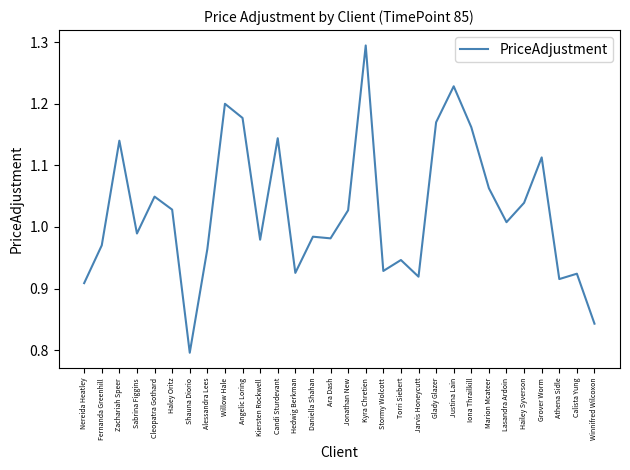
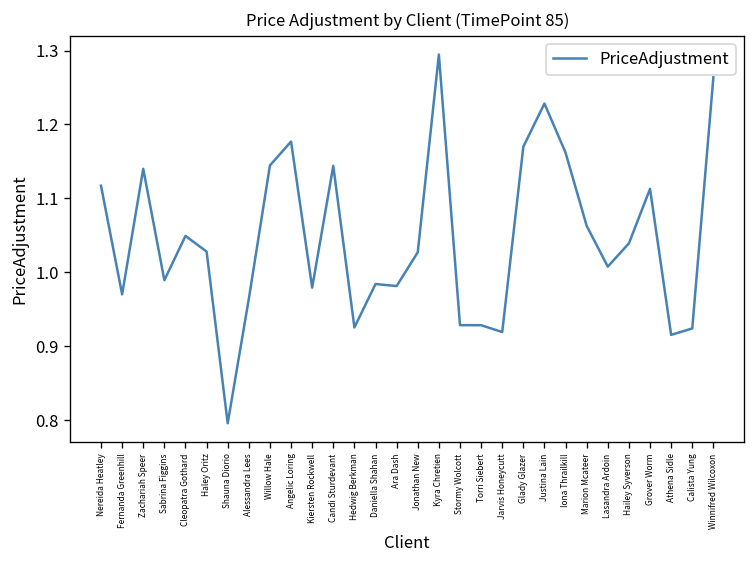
  {
-   "Nereida Heatley": 0.91,
+   "Nereida Heatley": 1.12,
    "Fernanda Greenhill": 0.97,
    "Zachariah Speer": 1.14,
    "Sabrina Figgins": 0.99,
    "Cleopatra Gothard": 1.05,
    "Haley Oritz": 1.03,
    "Shauna Diorio": 0.80,
    "Alessandra Lees": 0.96,
-   "Willow Hale": 1.20,
+   "Willow Hale": 1.14,
    "Angelic Loring": 1.18,
    "Kiersten Rockwell": 0.98,
    "Candi Sturdevant": 1.14,
    "Hedwig Berkman": 0.93,
    "Daniella Shahan": 0.98,
    "Ara Dash": 0.98,
    "Jonathan New": 1.03,
    "Kyra Chretien": 1.29,
    "Stormy Wolcott": 0.93,
-   "Torri Siebert": 0.95,
+   "Torri Siebert": 0.93,
    "Jarvis Honeycutt": 0.92,
    "Glady Glazer": 1.17,
    "Justina Lain": 1.23,
    "Iona Thrailkill": 1.16,
    "Marion Mcateer": 1.06,
    "Lasandra Ardoin": 1.01,
    "Hailey Syverson": 1.04,
    "Grover Worm": 1.11,
    "Athena Sidle": 0.92,
    "Calista Yung": 0.92,
-   "Winnifred Wilcoxon": 0.84
+   "Winnifred Wilcoxon": 1.26
  }
